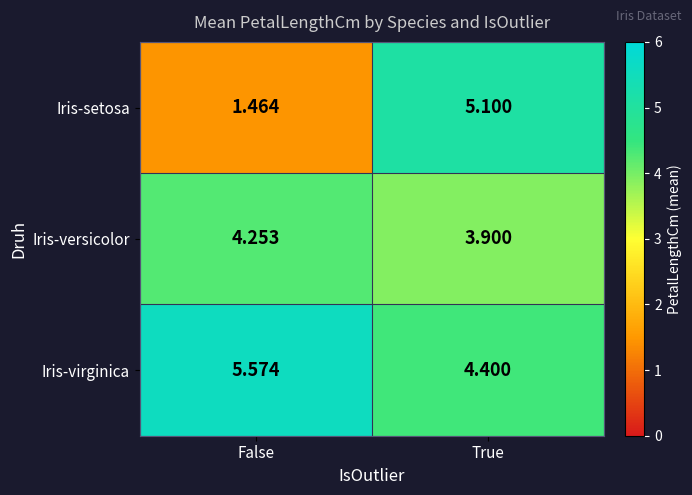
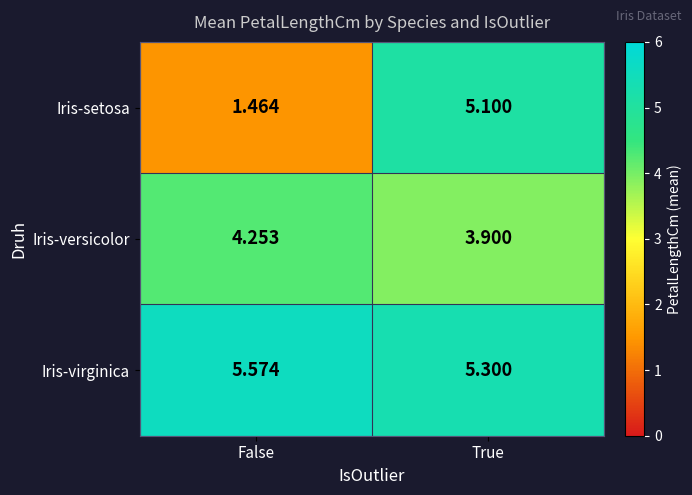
  {
    "Iris-setosa": {
      "False": 1.464,
      "True": 5.100
    },
    "Iris-versicolor": {
      "False": 4.253,
      "True": 3.900
    },
    "Iris-virginica": {
      "False": 5.574,
-     "True": 4.400
+     "True": 5.300
    }
  }
